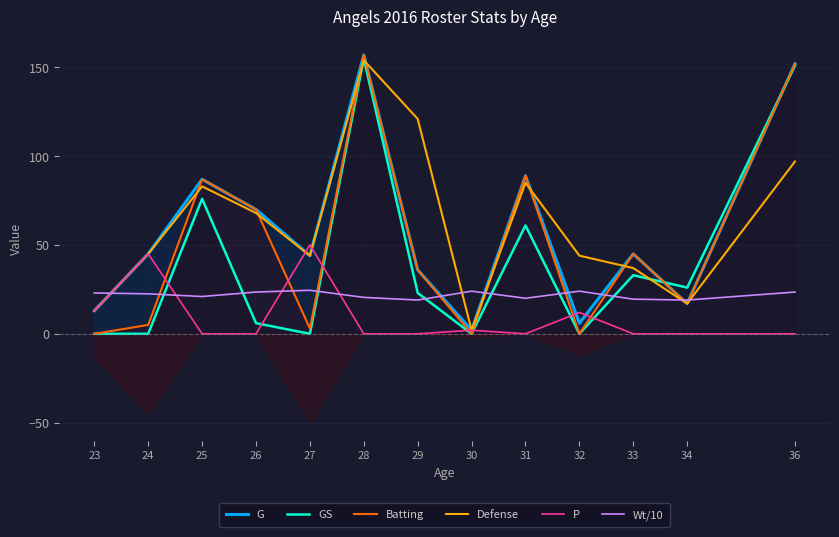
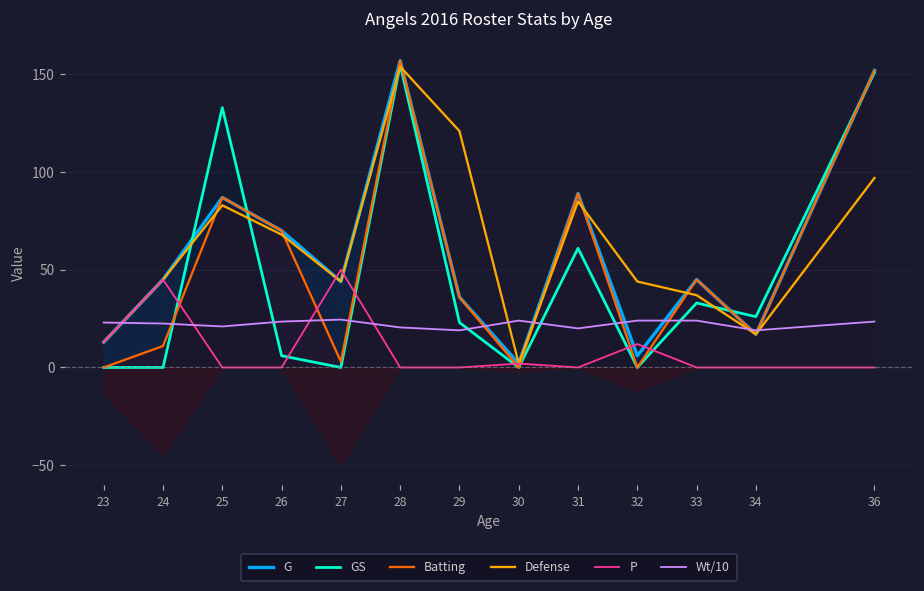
  {
    "G": {
      "32": 6
    },
    "GS": {
-     "25": 76,
+     "25": 133,
      "26": 6,
      "29": 23,
      "31": 61,
      "33": 33,
      "34": 26
    },
    "Batting": {
-     "24": 5,
+     "24": 11,
      "27": 3
    },
    "Defense": {
      "25": 83,
      "26": 68,
      "29": 121,
      "31": 85,
      "32": 44,
      "33": 37,
      "36": 97
    },
    "P": {
      "27": 50,
      "32": 12
    },
    "Wt/10": {
      "23": 23,
      "24": 23,
      "25": 21,
      "26": 24,
      "27": 25,
      "28": 21,
      "29": 19,
      "30": 24,
      "31": 20,
      "32": 24,
-     "33": 20,
+     "33": 24,
      "34": 19,
      "36": 24
    }
  }
